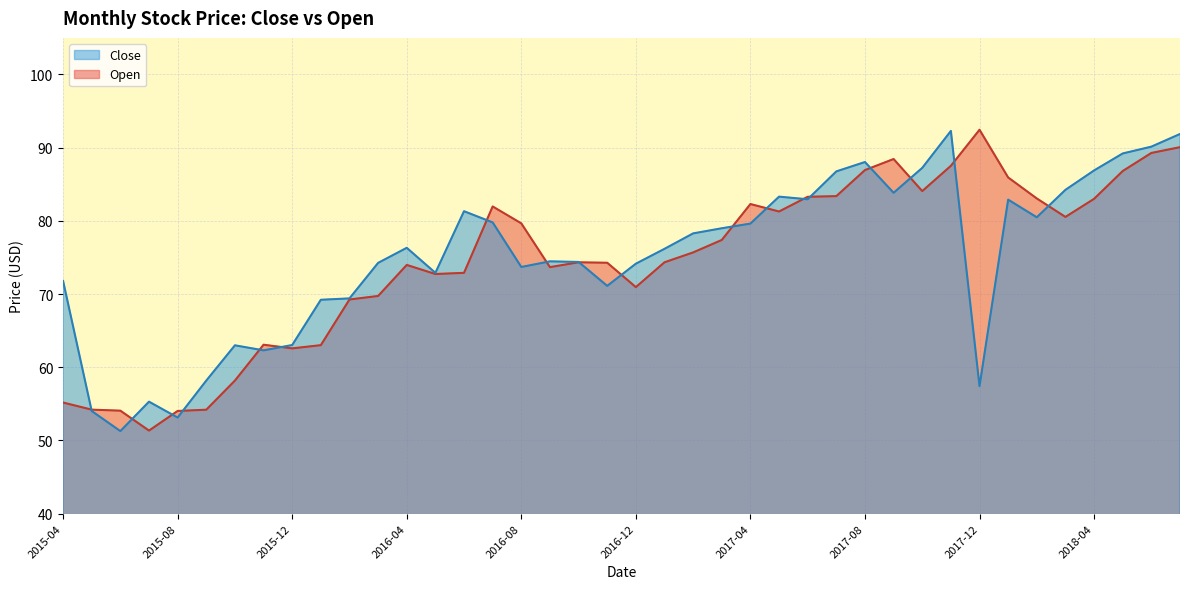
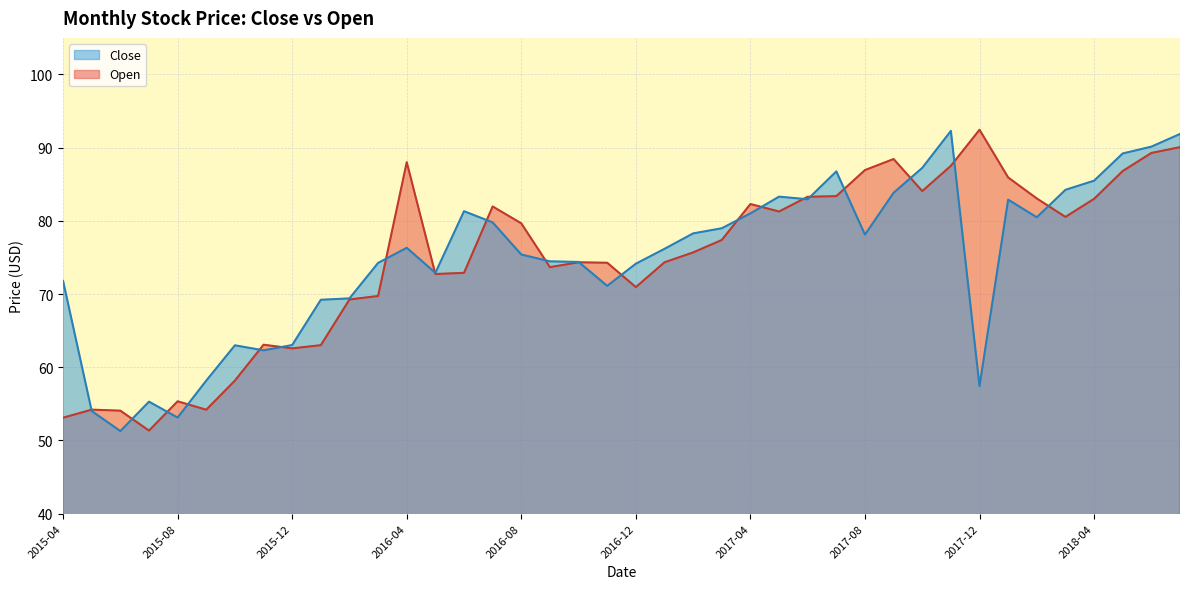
  {
    "Open": {
-     "2015-04": 55,
-     "2015-08": 54,
+     "2015-04": 53,
+     "2015-08": 55,
      "2015-12": 63,
-     "2016-04": 74,
+     "2016-04": 88,
      "2016-08": 80,
      "2016-12": 71,
      "2017-04": 82,
      "2017-08": 87,
      "2017-12": 92,
      "2018-04": 83
    },
    "Close": {
      "2015-04": 72,
      "2015-08": 53,
      "2015-12": 63,
      "2016-04": 76,
-     "2016-08": 74,
+     "2016-08": 75,
      "2016-12": 74,
-     "2017-04": 80,
-     "2017-08": 88,
+     "2017-04": 81,
+     "2017-08": 78,
      "2017-12": 57,
-     "2018-04": 87
+     "2018-04": 85
    }
  }
